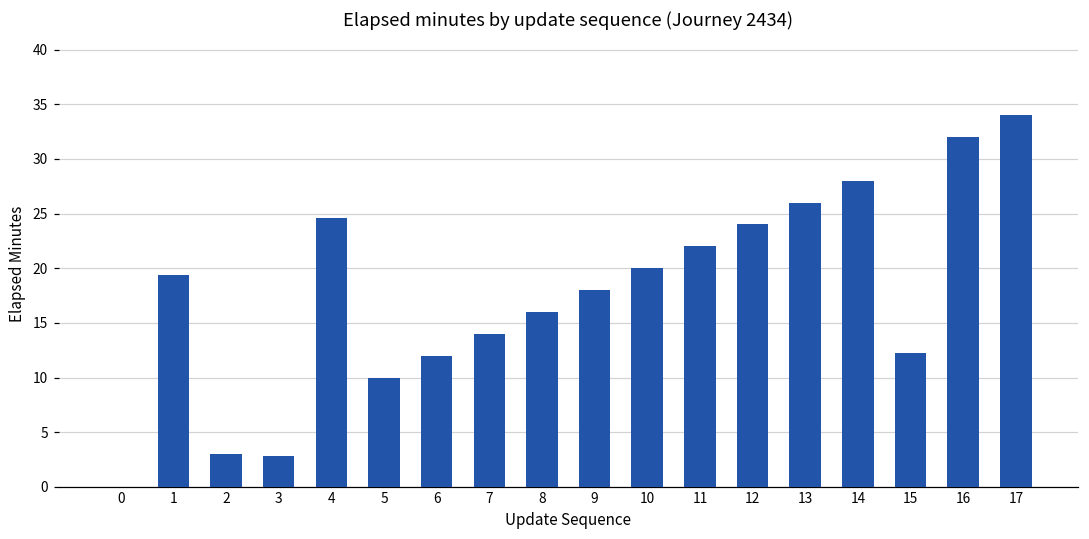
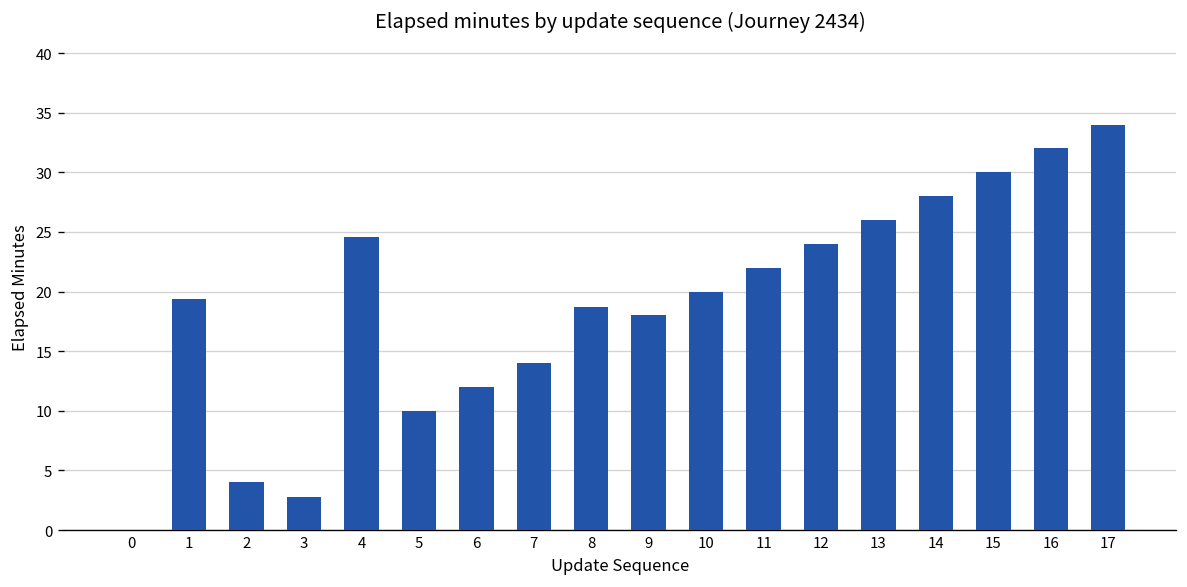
  {
    "0": 0,
    "1": 19,
-   "2": 3,
+   "2": 4,
    "3": 3,
    "4": 25,
    "5": 10,
    "6": 12,
    "7": 14,
-   "8": 16,
+   "8": 19,
    "9": 18,
    "10": 20,
    "11": 22,
    "12": 24,
    "13": 26,
    "14": 28,
-   "15": 12,
+   "15": 30,
    "16": 32,
    "17": 34
  }
